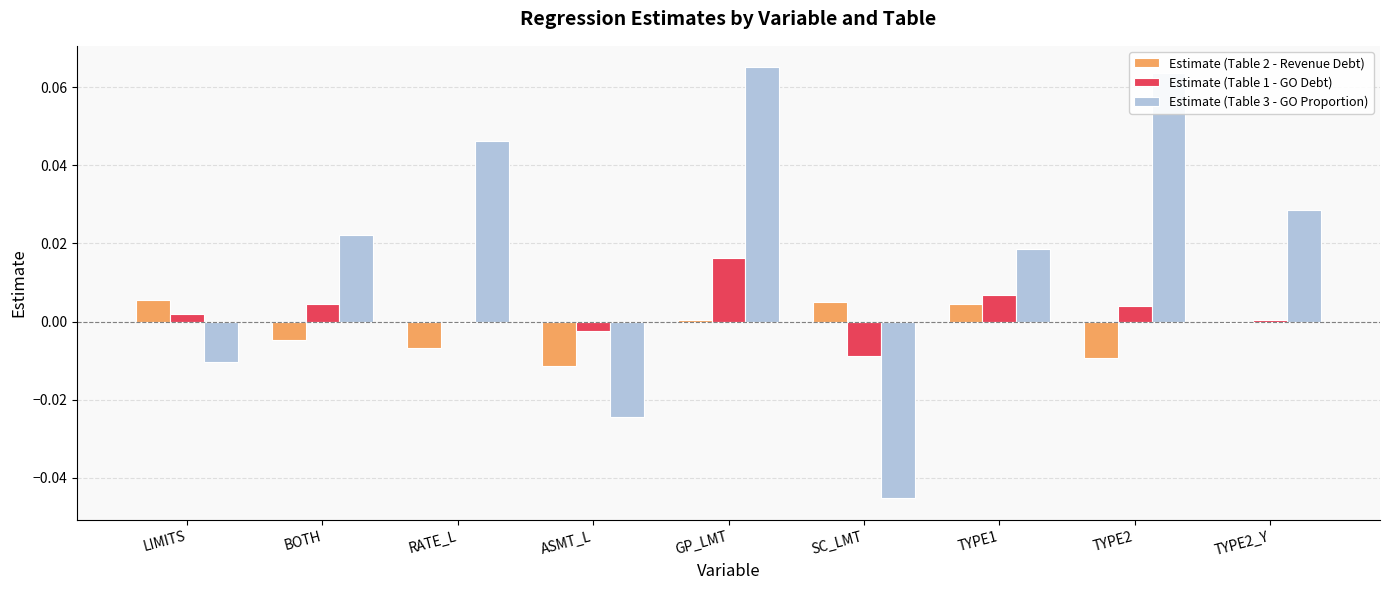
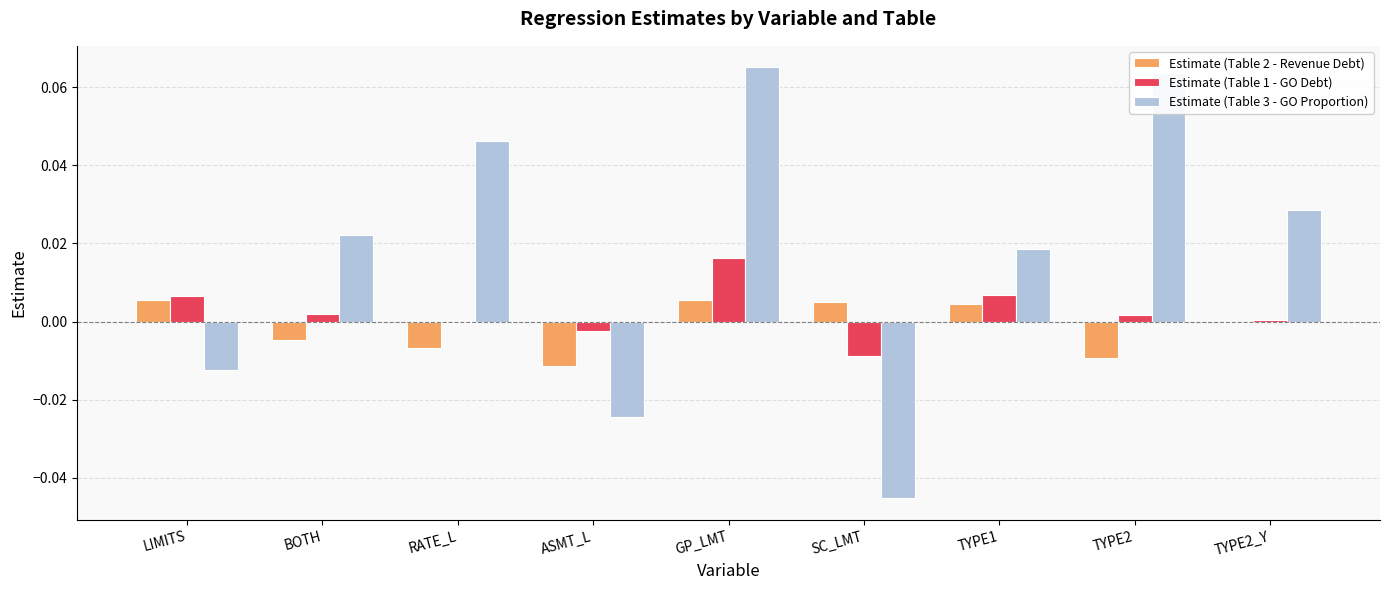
  {
    "Estimate (Table 2 - Revenue Debt)": {
      "LIMITS": 0.006,
      "BOTH": -0.005,
      "RATE_L": -0.007,
      "ASMT_L": -0.011,
-     "GP_LMT": 0.000,
+     "GP_LMT": 0.005,
      "SC_LMT": 0.005,
      "TYPE1": 0.005,
      "TYPE2": -0.009
    },
    "Estimate (Table 1 - GO Debt)": {
-     "LIMITS": 0.002,
-     "BOTH": 0.005,
+     "LIMITS": 0.006,
+     "BOTH": 0.002,
      "ASMT_L": -0.002,
      "GP_LMT": 0.016,
      "SC_LMT": -0.009,
      "TYPE1": 0.007,
-     "TYPE2": 0.004
+     "TYPE2": 0.002
    },
    "Estimate (Table 3 - GO Proportion)": {
-     "LIMITS": -0.010,
+     "LIMITS": -0.013,
      "BOTH": 0.022,
      "RATE_L": 0.046,
      "ASMT_L": -0.024,
      "GP_LMT": 0.065,
      "SC_LMT": -0.045,
      "TYPE1": 0.019,
      "TYPE2_Y": 0.029
    }
  }
